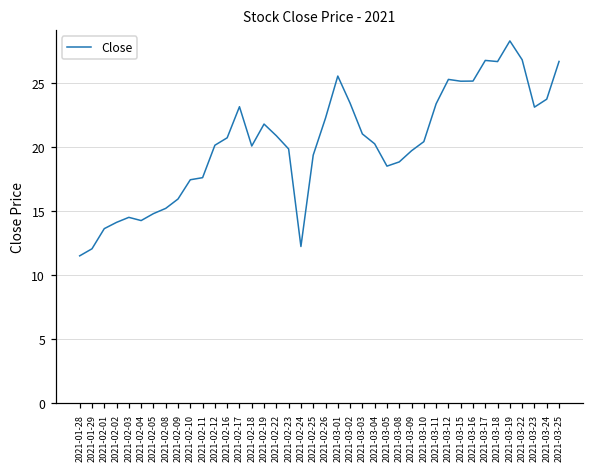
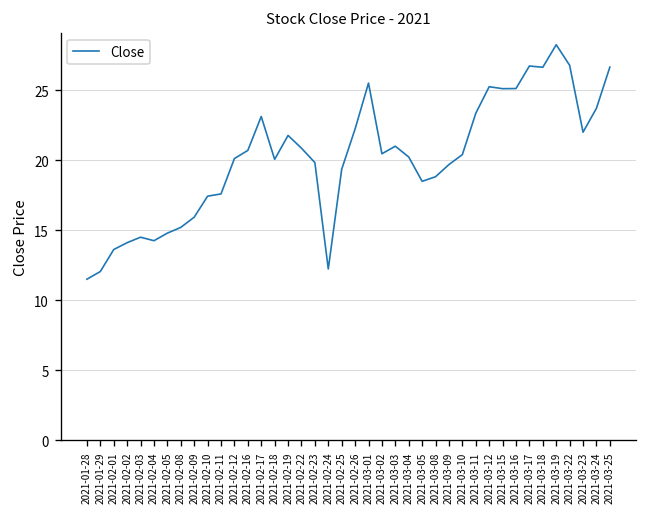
  {
    "2021-01-28": 11.5,
    "2021-01-29": 12.1,
    "2021-02-01": 13.6,
    "2021-02-02": 14.1,
    "2021-02-03": 14.5,
    "2021-02-04": 14.3,
    "2021-02-05": 14.8,
    "2021-02-08": 15.2,
    "2021-02-09": 15.9,
    "2021-02-10": 17.4,
    "2021-02-11": 17.6,
    "2021-02-12": 20.1,
    "2021-02-16": 20.7,
    "2021-02-17": 23.1,
    "2021-02-18": 20.1,
    "2021-02-19": 21.8,
    "2021-02-22": 20.9,
    "2021-02-23": 19.8,
    "2021-02-24": 12.2,
    "2021-02-25": 19.4,
    "2021-02-26": 22.2,
    "2021-03-01": 25.5,
-   "2021-03-02": 23.4,
+   "2021-03-02": 20.5,
    "2021-03-03": 21.0,
    "2021-03-04": 20.2,
    "2021-03-05": 18.5,
    "2021-03-08": 18.8,
    "2021-03-09": 19.7,
    "2021-03-10": 20.4,
    "2021-03-11": 23.4,
    "2021-03-12": 25.3,
    "2021-03-15": 25.1,
    "2021-03-16": 25.1,
    "2021-03-17": 26.7,
    "2021-03-18": 26.6,
    "2021-03-19": 28.3,
    "2021-03-22": 26.8,
-   "2021-03-23": 23.1,
+   "2021-03-23": 22.0,
    "2021-03-24": 23.7,
    "2021-03-25": 26.7
  }
